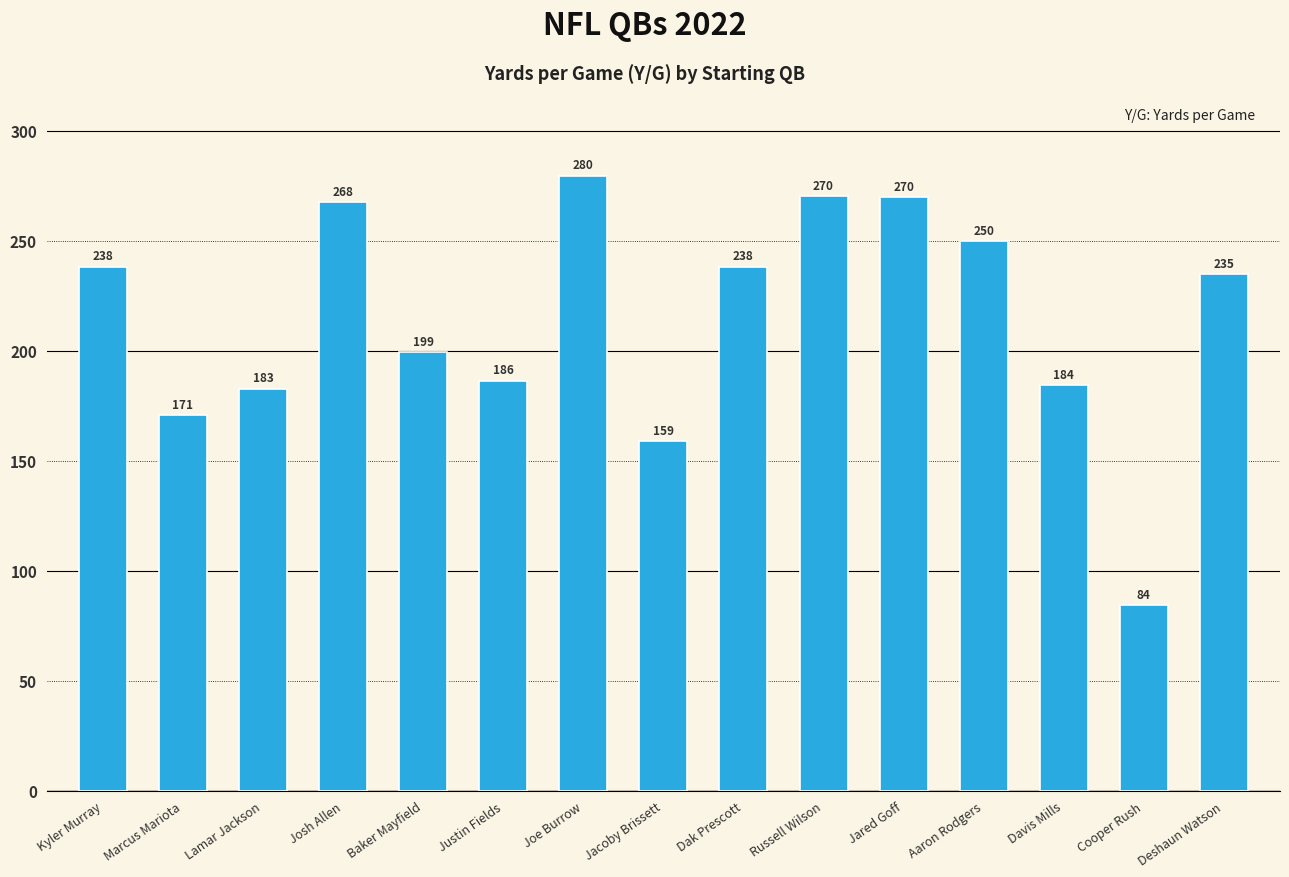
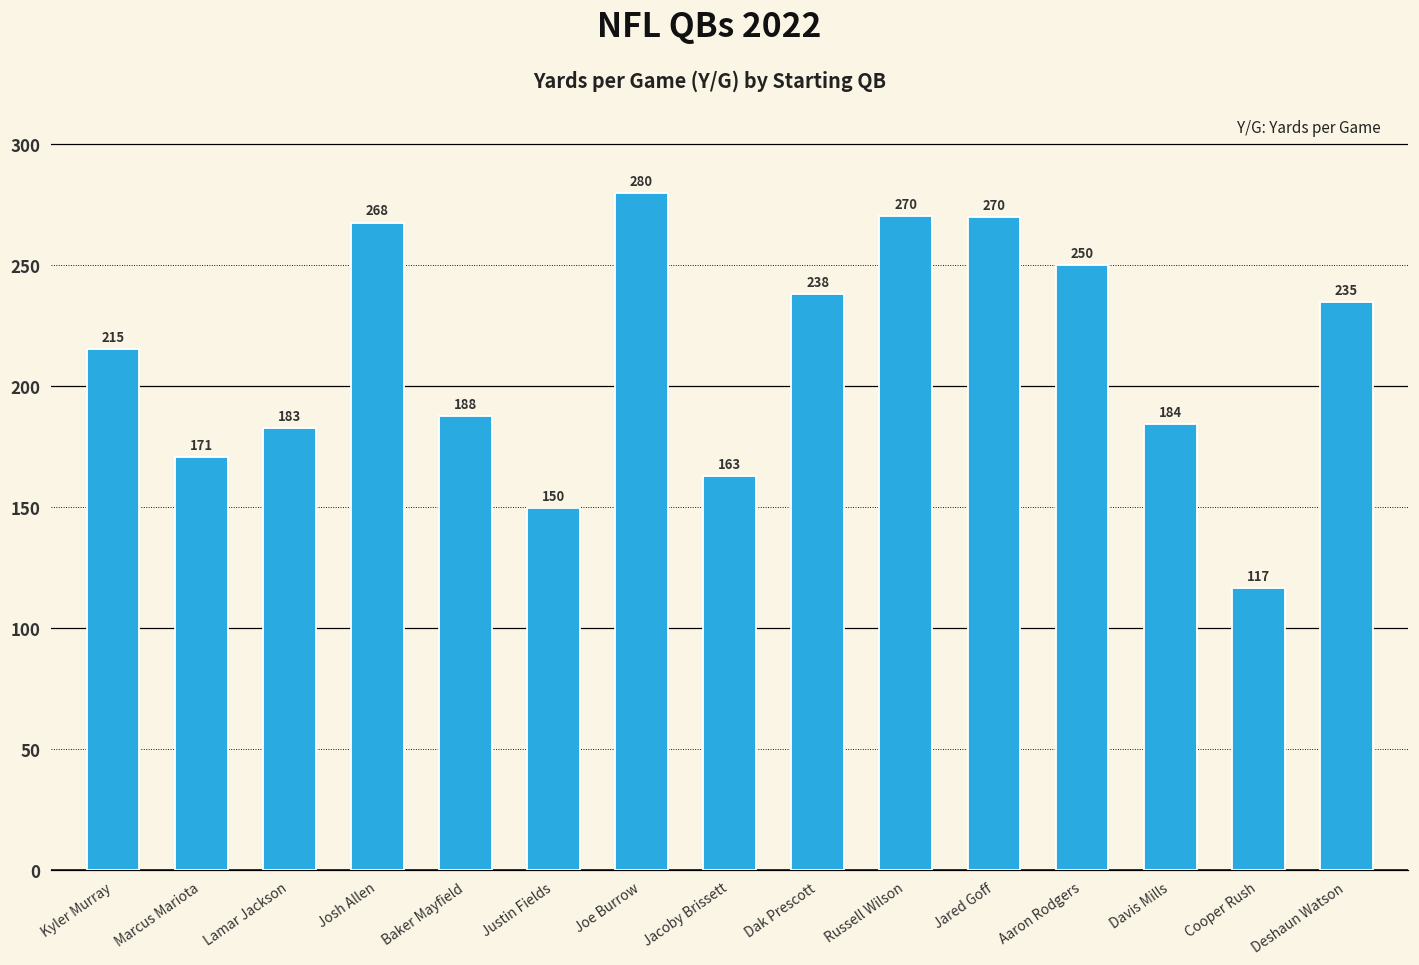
  {
-   "Kyler Murray": 238,
+   "Kyler Murray": 215,
    "Marcus Mariota": 171,
    "Lamar Jackson": 183,
    "Josh Allen": 268,
-   "Baker Mayfield": 199,
-   "Justin Fields": 186,
+   "Baker Mayfield": 188,
+   "Justin Fields": 150,
    "Joe Burrow": 280,
-   "Jacoby Brissett": 159,
+   "Jacoby Brissett": 163,
    "Dak Prescott": 238,
    "Russell Wilson": 270,
    "Jared Goff": 270,
    "Aaron Rodgers": 250,
    "Davis Mills": 184,
-   "Cooper Rush": 84,
+   "Cooper Rush": 117,
    "Deshaun Watson": 235
  }
